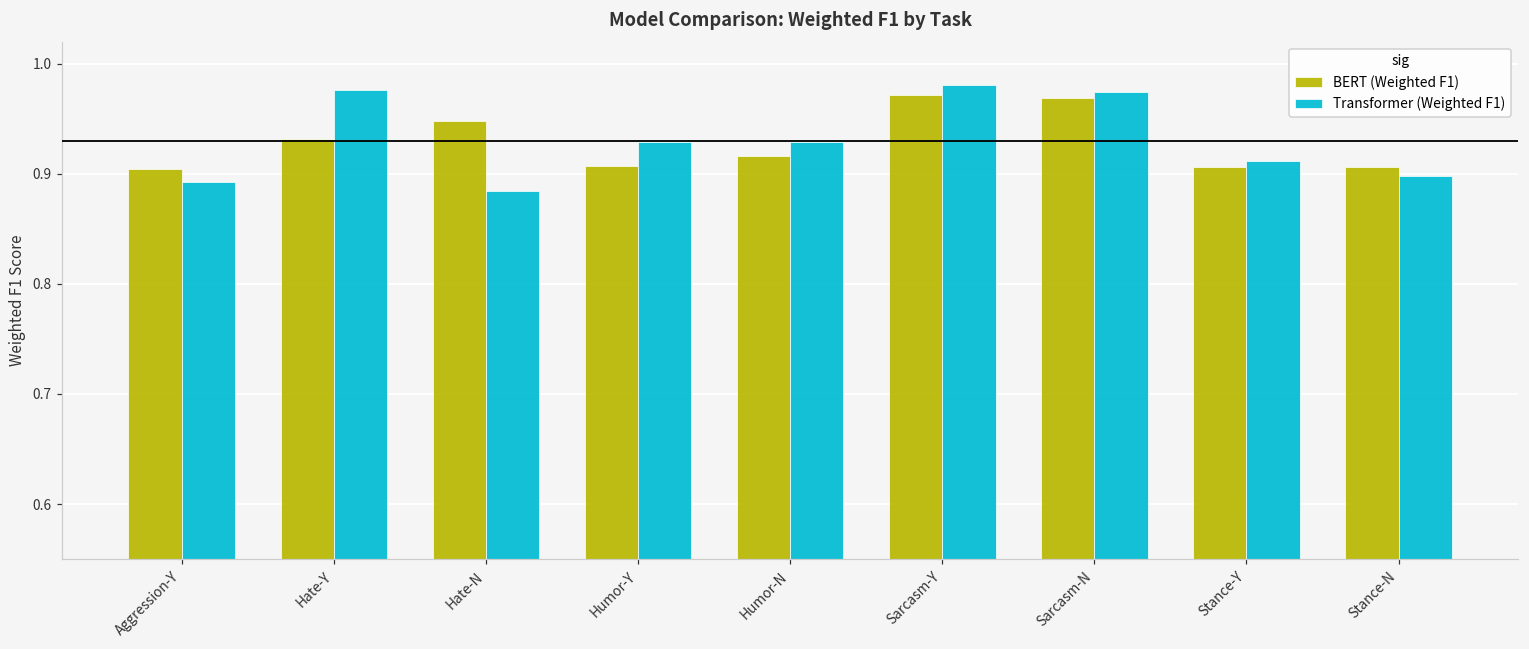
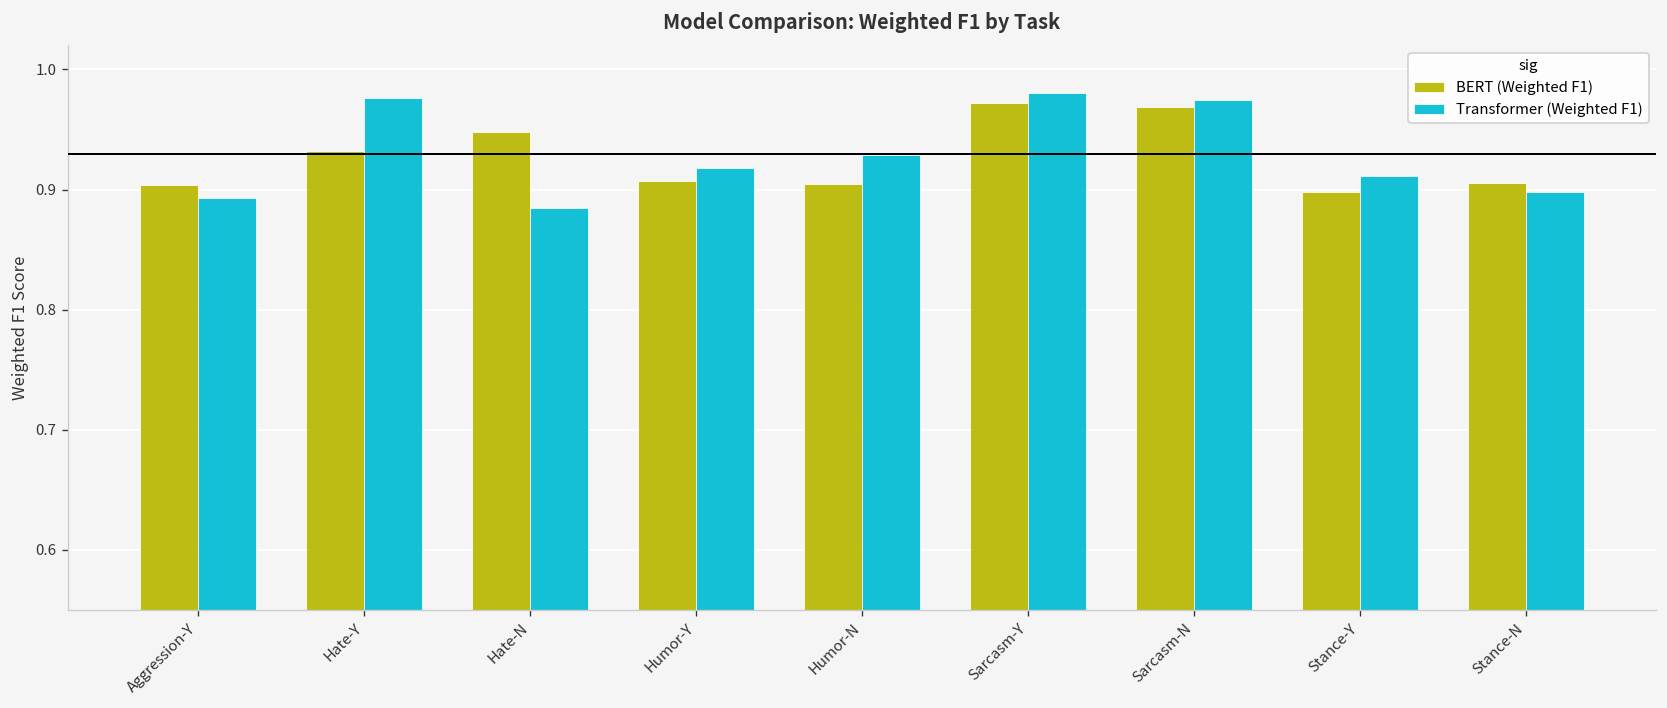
  {
    "BERT (Weighted F1)": {
      "Aggression-Y": 0.904,
      "Hate-Y": 0.932,
      "Hate-N": 0.948,
      "Humor-Y": 0.907,
-     "Humor-N": 0.917,
+     "Humor-N": 0.905,
      "Sarcasm-Y": 0.972,
      "Sarcasm-N": 0.969,
-     "Stance-Y": 0.906,
+     "Stance-Y": 0.898,
      "Stance-N": 0.906
    },
    "Transformer (Weighted F1)": {
      "Aggression-Y": 0.893,
      "Hate-Y": 0.976,
      "Hate-N": 0.885,
-     "Humor-Y": 0.929,
+     "Humor-Y": 0.918,
      "Humor-N": 0.929,
      "Sarcasm-Y": 0.980,
      "Sarcasm-N": 0.974,
      "Stance-Y": 0.911,
      "Stance-N": 0.898
    }
  }
